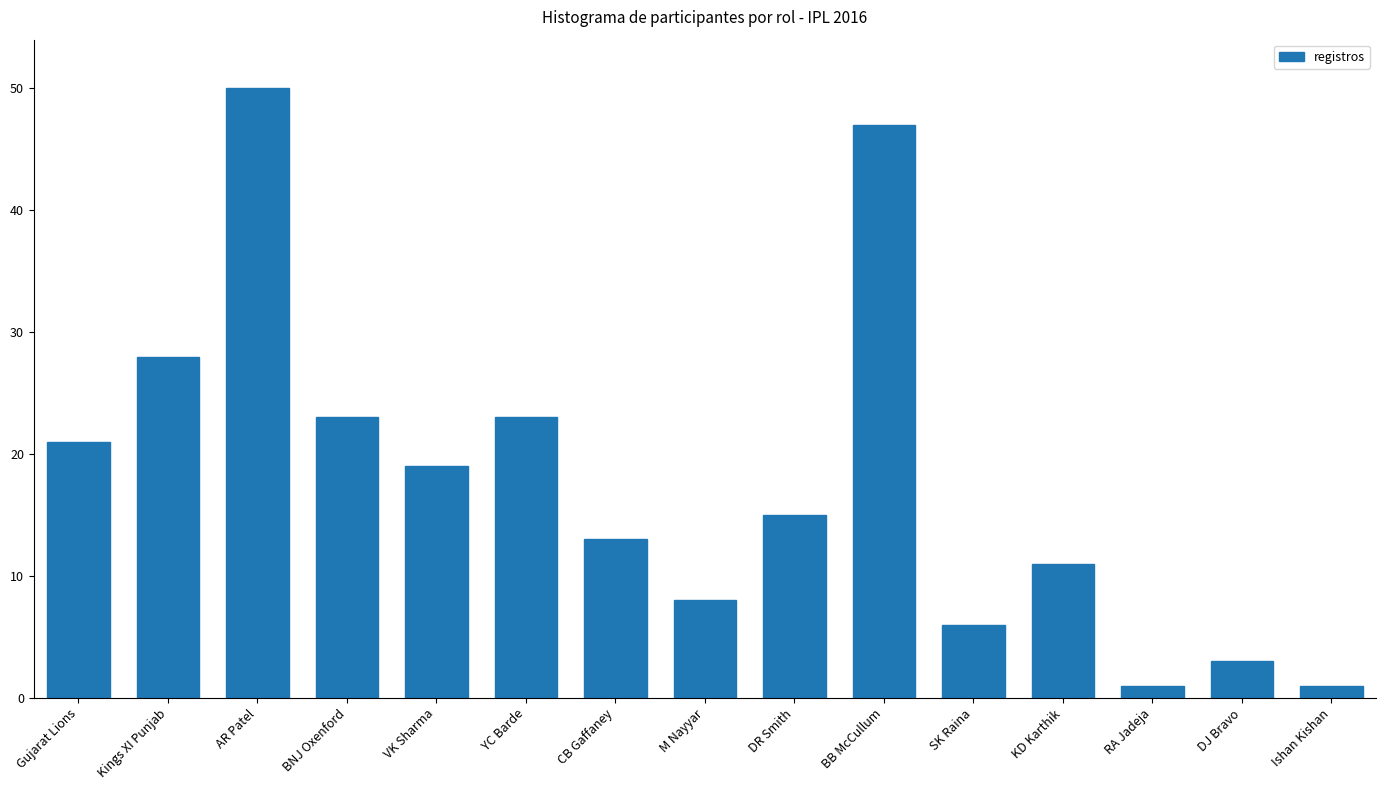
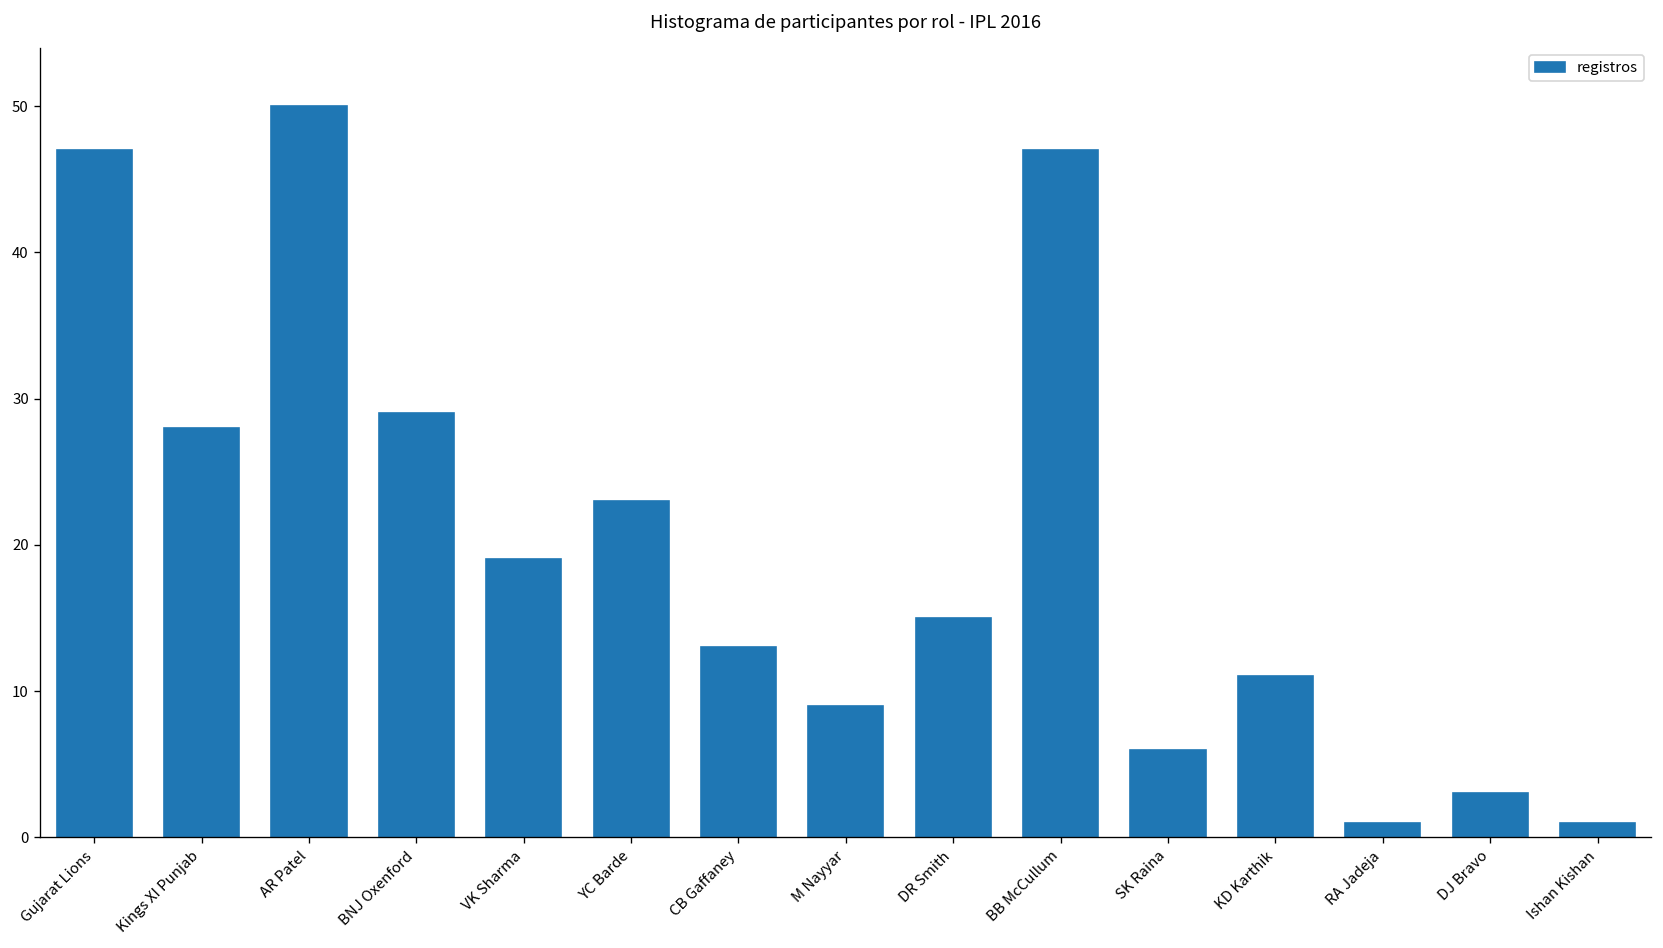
  {
-   "Gujarat Lions": 21,
+   "Gujarat Lions": 47,
    "Kings XI Punjab": 28,
    "AR Patel": 50,
-   "BNJ Oxenford": 23,
+   "BNJ Oxenford": 29,
    "VK Sharma": 19,
    "YC Barde": 23,
    "CB Gaffaney": 13,
-   "M Nayyar": 8,
+   "M Nayyar": 9,
    "DR Smith": 15,
    "BB McCullum": 47,
    "SK Raina": 6,
    "KD Karthik": 11,
    "RA Jadeja": 1,
    "DJ Bravo": 3,
    "Ishan Kishan": 1
  }
